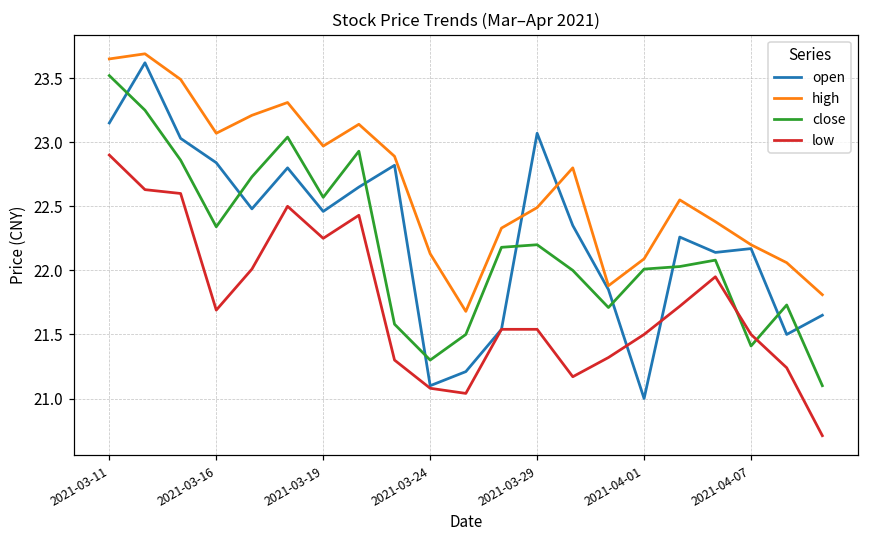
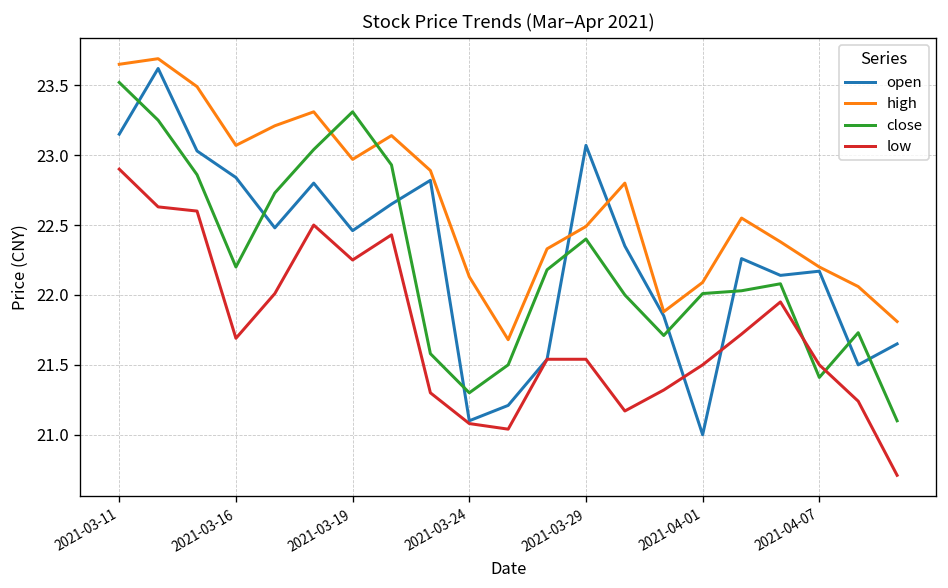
  {
    "open": {
      "2021-03-11": 23.15,
      "2021-03-16": 22.84,
      "2021-03-19": 22.46,
      "2021-03-29": 23.07,
      "2021-04-01": 21.00,
      "2021-04-07": 22.17
    },
    "high": {
      "2021-03-11": 23.65,
      "2021-03-16": 23.07,
      "2021-03-19": 22.97,
      "2021-03-24": 22.13,
      "2021-03-29": 22.49,
      "2021-04-01": 22.09,
      "2021-04-07": 22.20
    },
    "close": {
      "2021-03-11": 23.52,
-     "2021-03-16": 22.34,
-     "2021-03-19": 22.57,
+     "2021-03-16": 22.20,
+     "2021-03-19": 23.31,
      "2021-03-24": 21.30,
-     "2021-03-29": 22.2,
+     "2021-03-29": 22.4,
      "2021-04-01": 22.01,
      "2021-04-07": 21.41
    },
    "low": {
      "2021-03-11": 22.90,
      "2021-03-16": 21.69,
      "2021-03-19": 22.25,
      "2021-03-29": 21.54,
      "2021-04-01": 21.50,
      "2021-04-07": 21.50
    }
  }
